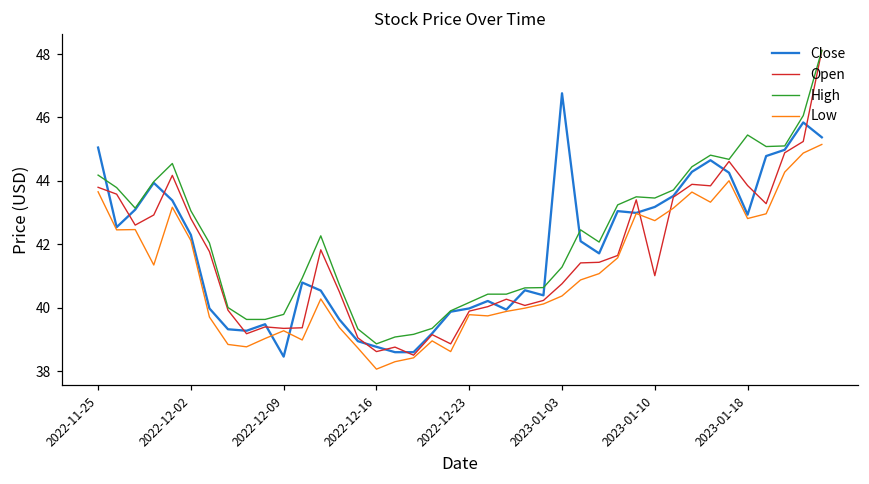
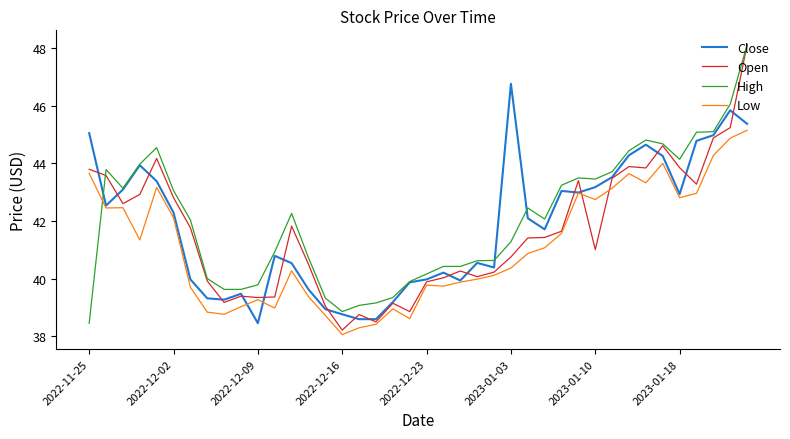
  {
    "Close": {
      "2022-11-25": 45.1,
      "2022-12-02": 42.3,
      "2022-12-09": 38.5,
      "2022-12-16": 38.8,
      "2023-01-03": 46.8,
      "2023-01-10": 43.2,
      "2023-01-18": 42.9
    },
    "Open": {
      "2022-11-25": 43.8,
      "2022-12-02": 42.8,
-     "2022-12-16": 38.6,
+     "2022-12-16": 38.2,
      "2023-01-03": 40.8,
      "2023-01-10": 41.0,
      "2023-01-18": 43.9
    },
    "High": {
-     "2022-11-25": 44.2,
+     "2022-11-25": 38.5,
      "2022-12-02": 43.1,
      "2022-12-09": 39.8,
      "2022-12-16": 38.9,
      "2022-12-23": 40.2,
      "2023-01-03": 41.3,
      "2023-01-10": 43.5,
-     "2023-01-18": 45.4
+     "2023-01-18": 44.1
    },
    "Low": {
      "2022-11-25": 43.7,
      "2022-12-02": 42.1,
      "2022-12-16": 38.1,
      "2022-12-23": 39.8,
      "2023-01-03": 40.4,
      "2023-01-10": 42.7,
      "2023-01-18": 42.8
    }
  }
